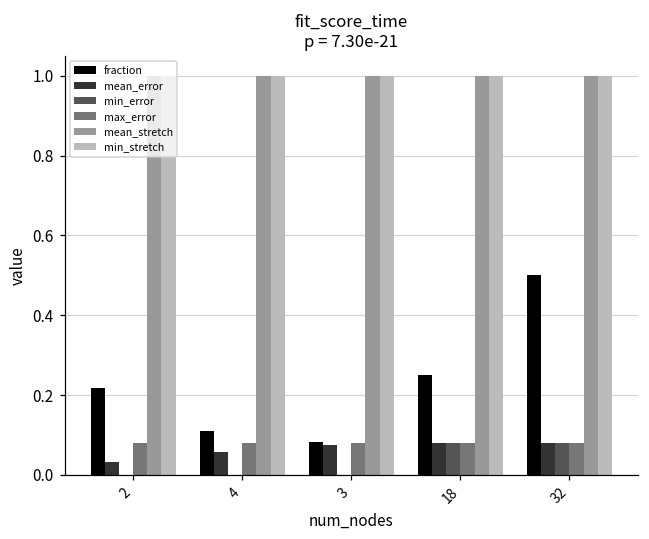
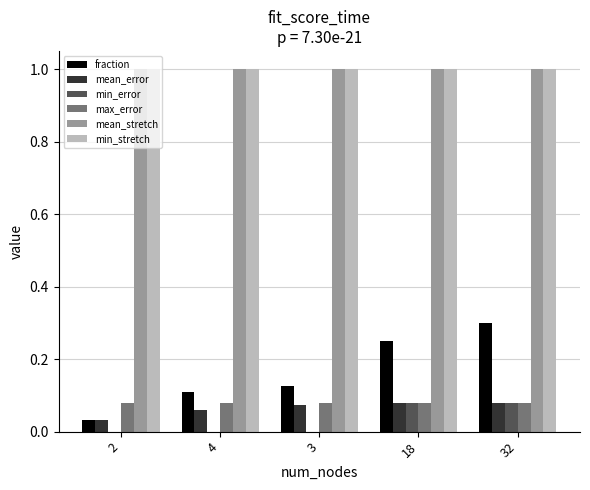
  {
    "fraction": {
-     "2": 0.22,
+     "2": 0.03,
      "4": 0.11,
-     "3": 0.08,
+     "3": 0.13,
      "18": 0.25,
-     "32": 0.5
+     "32": 0.3
    }
  }
